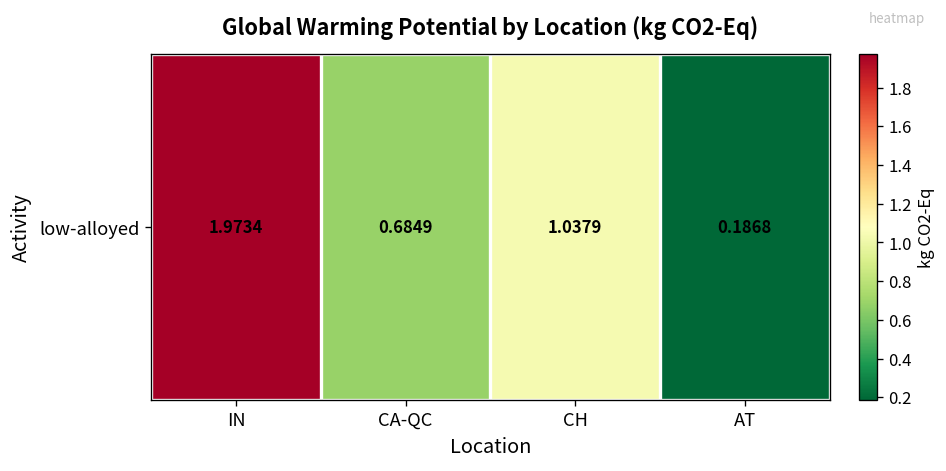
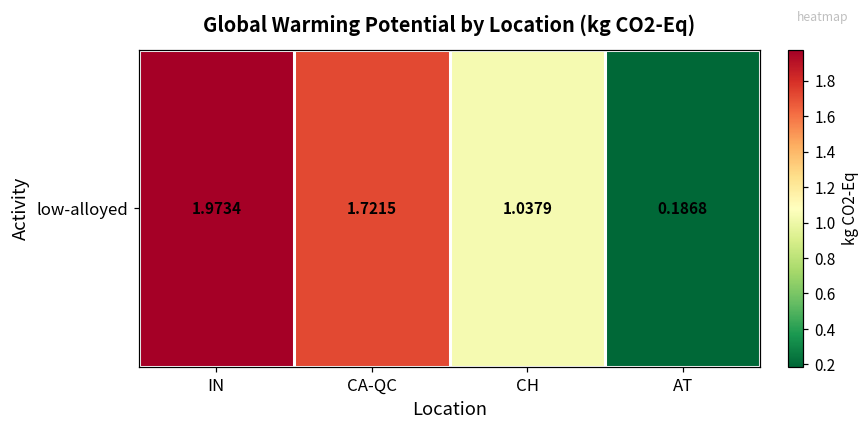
  {
    "low-alloyed": {
      "IN": 1.9734,
-     "CA-QC": 0.6849,
+     "CA-QC": 1.7215,
      "CH": 1.0379,
      "AT": 0.1868
    }
  }
